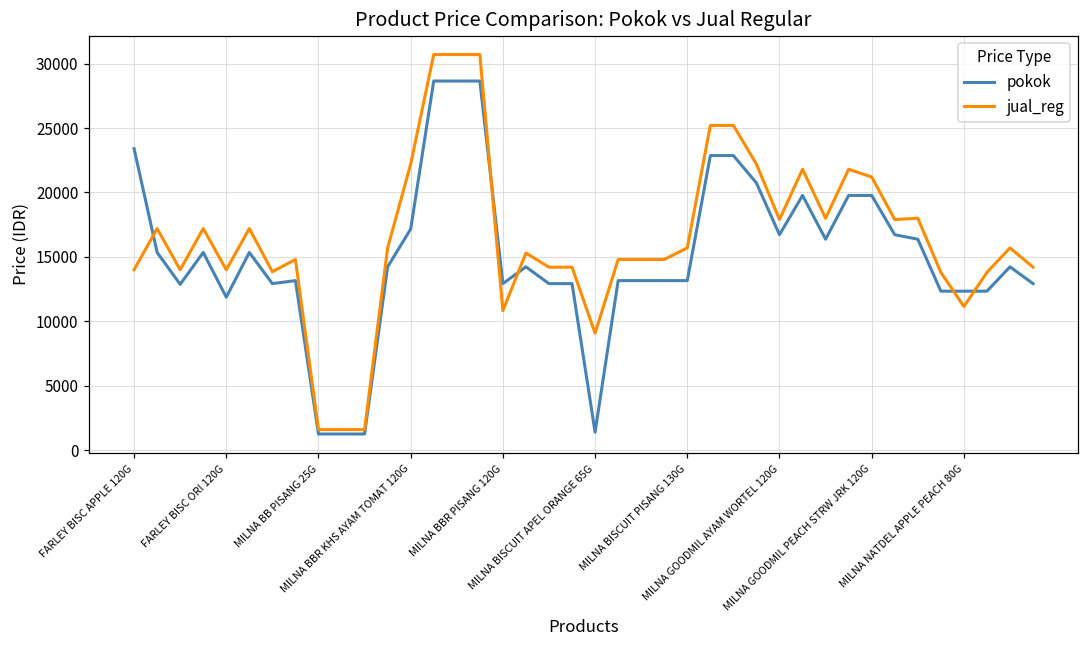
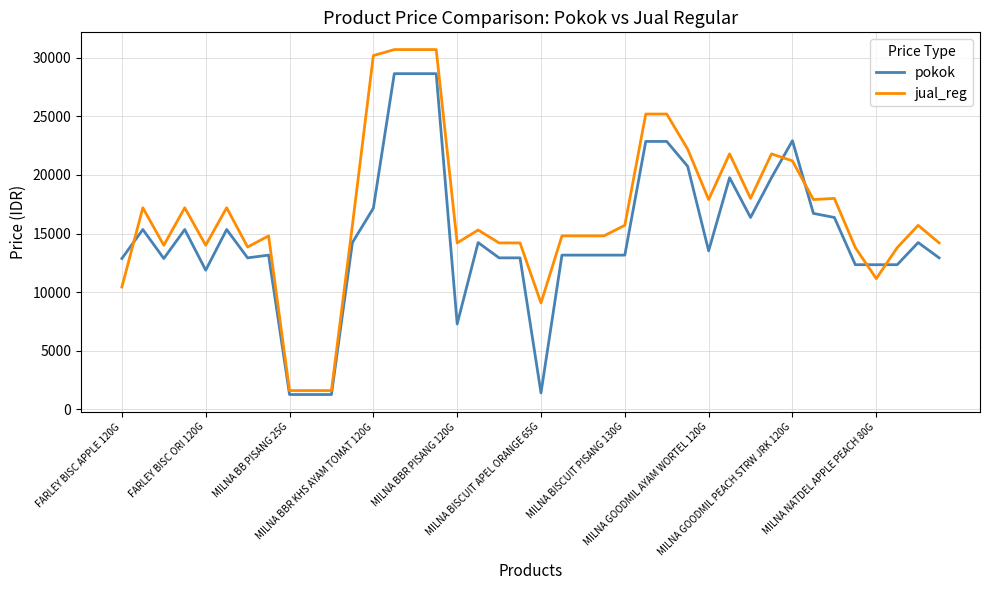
  {
    "pokok": {
-     "FARLEY BISC APPLE 120G": 23400,
+     "FARLEY BISC APPLE 120G": 12900,
      "FARLEY BISC ORI 120G": 11900,
      "MILNA BB PISANG 25G": 1300,
      "MILNA BBR KHS AYAM TOMAT 120G": 17200,
-     "MILNA BBR PISANG 120G": 12900,
+     "MILNA BBR PISANG 120G": 7300,
      "MILNA BISCUIT APEL ORANGE 65G": 1400,
      "MILNA BISCUIT PISANG 130G": 13200,
-     "MILNA GOODMIL AYAM WORTEL 120G": 16700,
-     "MILNA GOODMIL PEACH STRW JRK 120G": 19800,
+     "MILNA GOODMIL AYAM WORTEL 120G": 13500,
+     "MILNA GOODMIL PEACH STRW JRK 120G": 22900,
      "MILNA NATDEL APPLE PEACH 80G": 12300
    },
    "jual_reg": {
-     "FARLEY BISC APPLE 120G": 14000,
+     "FARLEY BISC APPLE 120G": 10400,
      "FARLEY BISC ORI 120G": 14000,
      "MILNA BB PISANG 25G": 1600,
-     "MILNA BBR KHS AYAM TOMAT 120G": 22200,
-     "MILNA BBR PISANG 120G": 10800,
+     "MILNA BBR KHS AYAM TOMAT 120G": 30200,
+     "MILNA BBR PISANG 120G": 14200,
      "MILNA BISCUIT APEL ORANGE 65G": 9100,
      "MILNA BISCUIT PISANG 130G": 15700,
      "MILNA GOODMIL AYAM WORTEL 120G": 17900,
      "MILNA GOODMIL PEACH STRW JRK 120G": 21200,
      "MILNA NATDEL APPLE PEACH 80G": 11200
    }
  }
